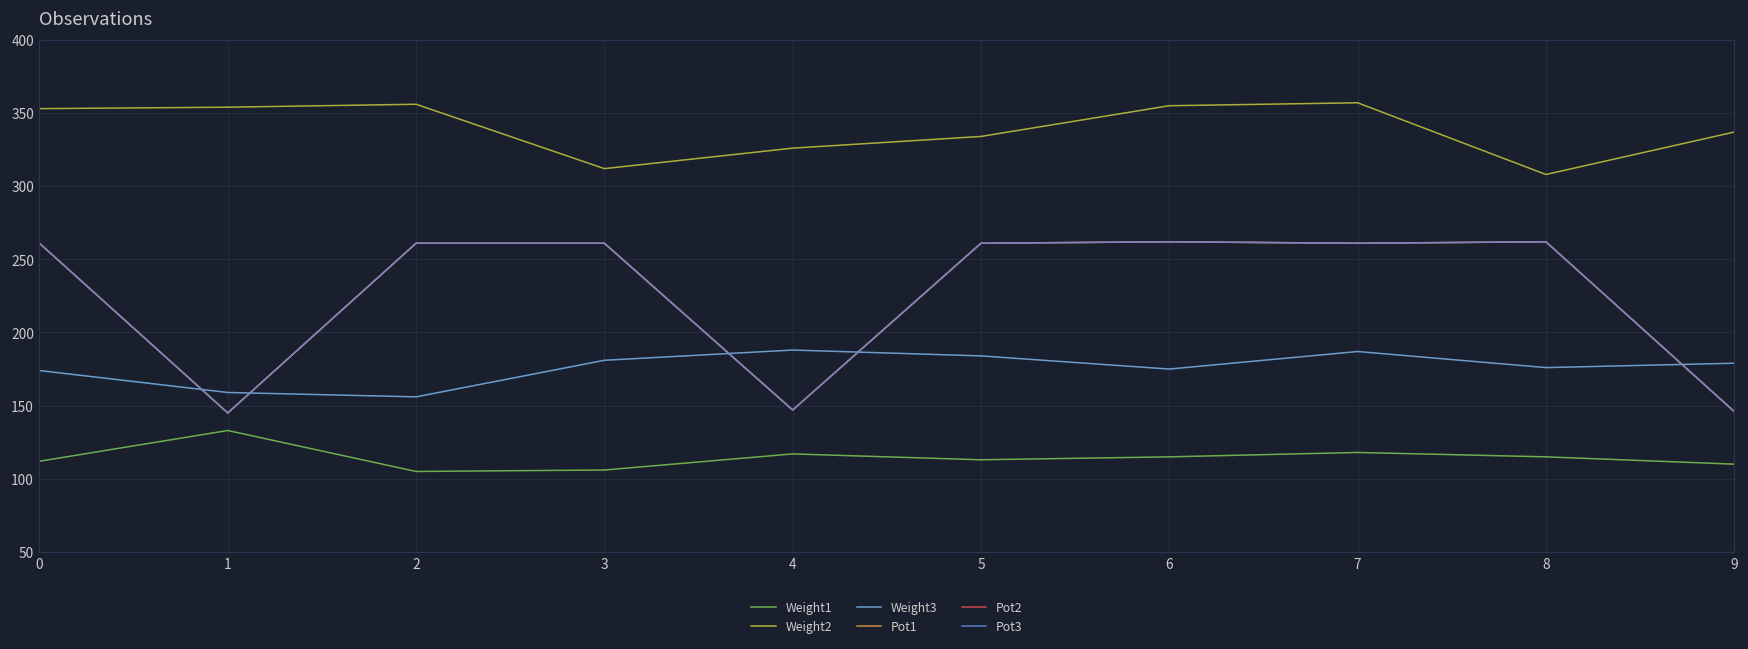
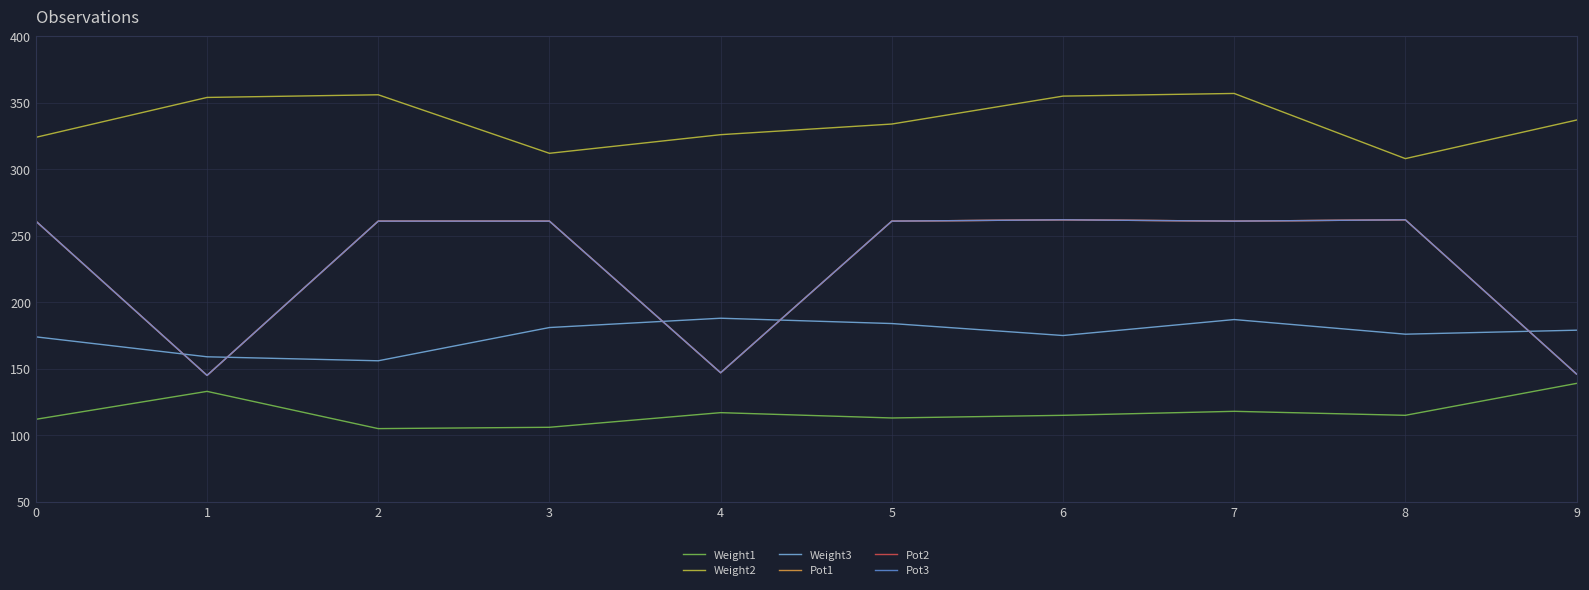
  {
    "Weight1": {
      "0": 112,
      "1": 133,
      "2": 105,
      "3": 106,
      "4": 117,
      "5": 113,
      "6": 115,
      "7": 118,
      "8": 115,
-     "9": 110
+     "9": 139
    },
    "Weight2": {
-     "0": 353,
+     "0": 324,
      "1": 354,
      "2": 356,
      "3": 312,
      "4": 326,
      "5": 334,
      "6": 355,
      "7": 357,
      "8": 308,
      "9": 337
    }
  }
